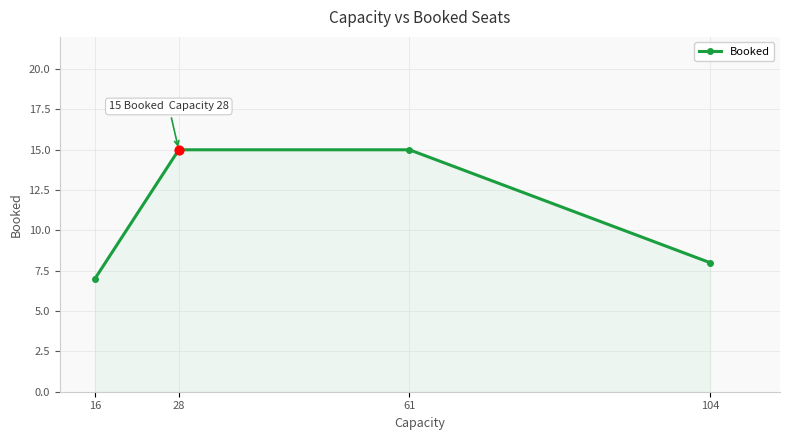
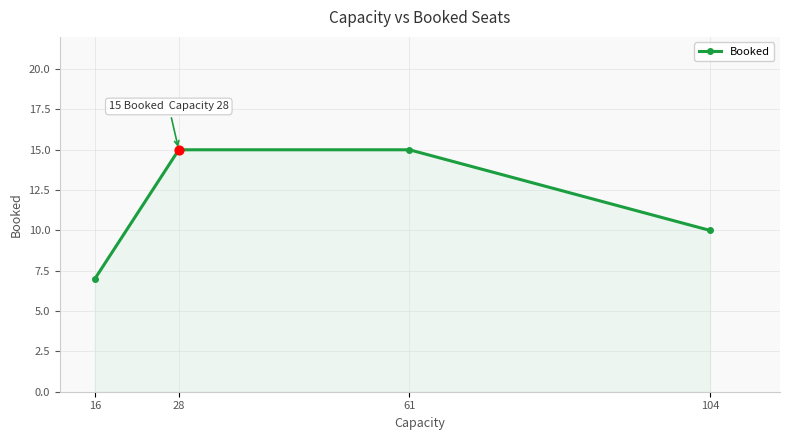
  {
    "Booked": {
      "16": 7,
      "61": 15,
-     "104": 8
+     "104": 10
    }
  }
